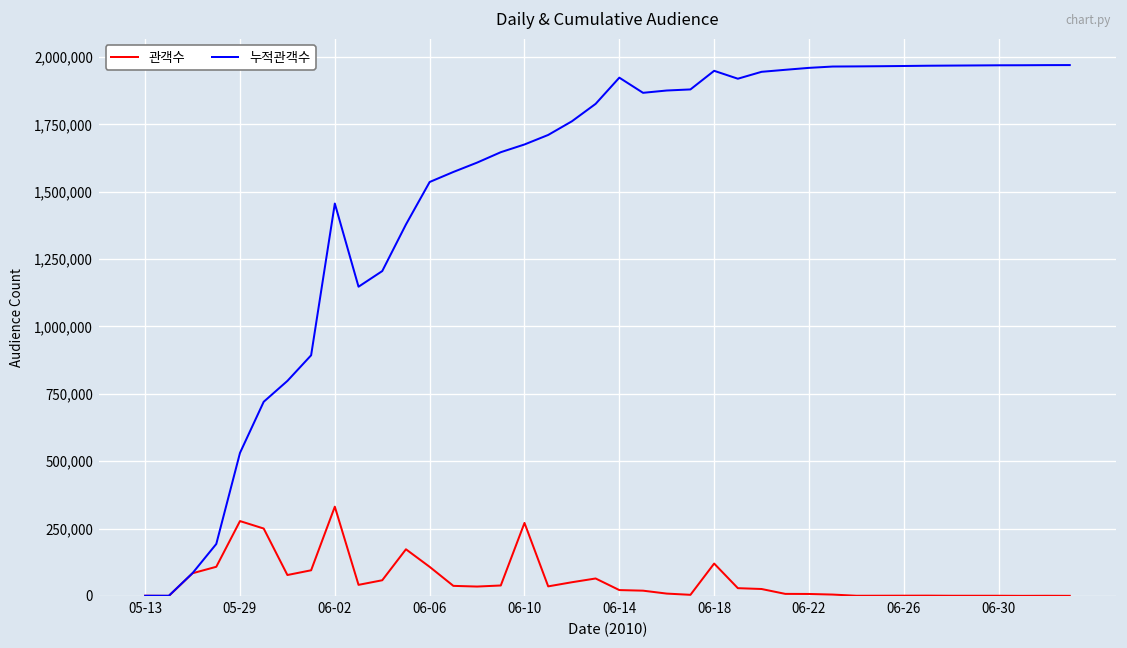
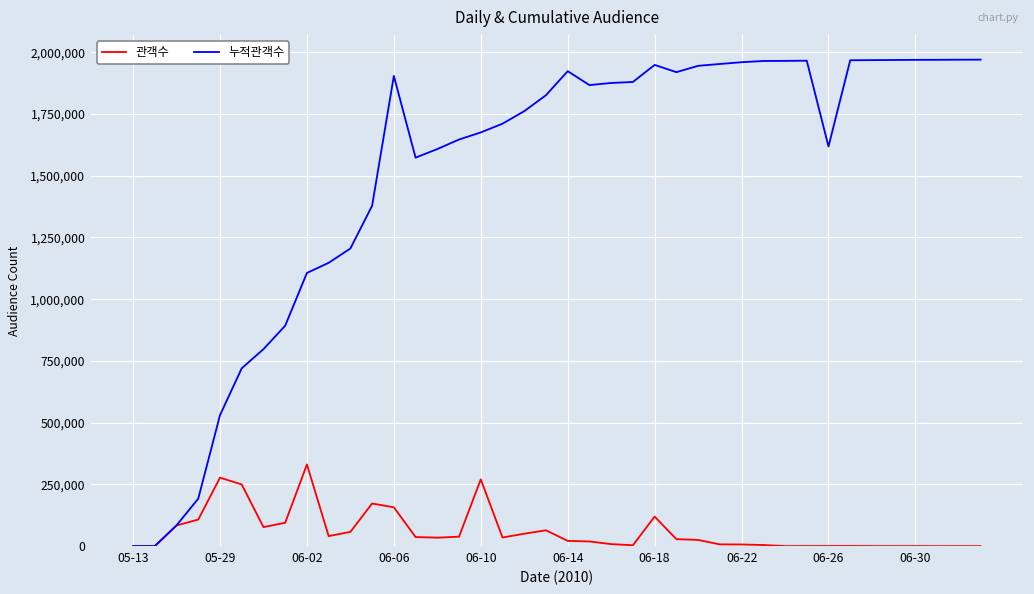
  {
    "관객수": {
      "05-29": "280,000",
      "06-02": "330,000",
-     "06-06": "110,000",
+     "06-06": "160,000",
      "06-10": "270,000",
      "06-14": "20,000",
      "06-18": "120,000",
      "06-22": "10,000",
      "06-26": "0",
      "06-30": "0"
    },
    "누적관객수": {
      "05-29": "530,000",
-     "06-02": "1,460,000",
-     "06-06": "1,540,000",
+     "06-02": "1,110,000",
+     "06-06": "1,900,000",
      "06-10": "1,680,000",
      "06-14": "1,920,000",
      "06-18": "1,950,000",
      "06-22": "1,960,000",
-     "06-26": "1,970,000",
+     "06-26": "1,620,000",
      "06-30": "1,970,000"
    }
  }
